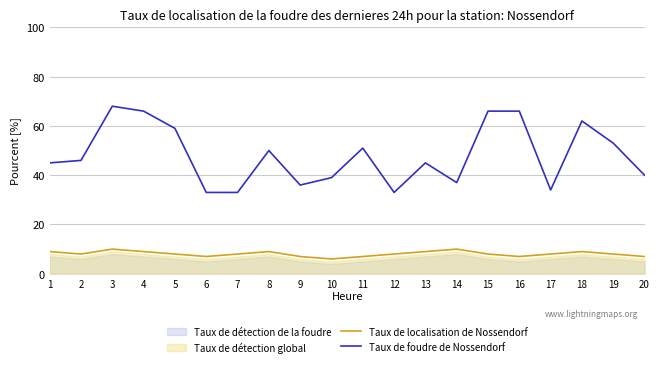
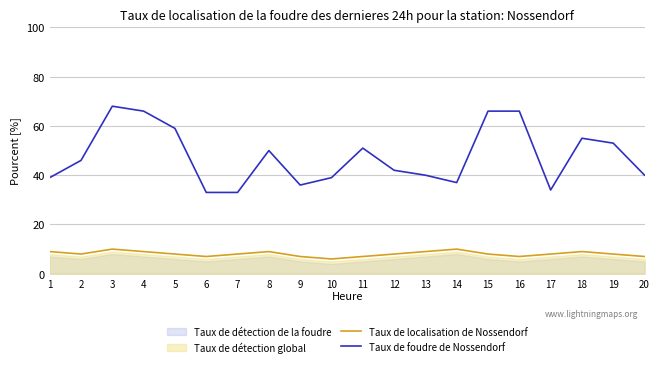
  {
    "Taux de foudre de Nossendorf": {
-     "1": 45,
+     "1": 39,
      "2": 46,
      "3": 68,
      "4": 66,
      "5": 59,
      "6": 33,
      "7": 33,
      "8": 50,
      "9": 36,
      "10": 39,
      "11": 51,
-     "12": 33,
-     "13": 45,
+     "12": 42,
+     "13": 40,
      "14": 37,
      "15": 66,
      "16": 66,
      "17": 34,
-     "18": 62,
+     "18": 55,
      "19": 53,
      "20": 40
    }
  }
